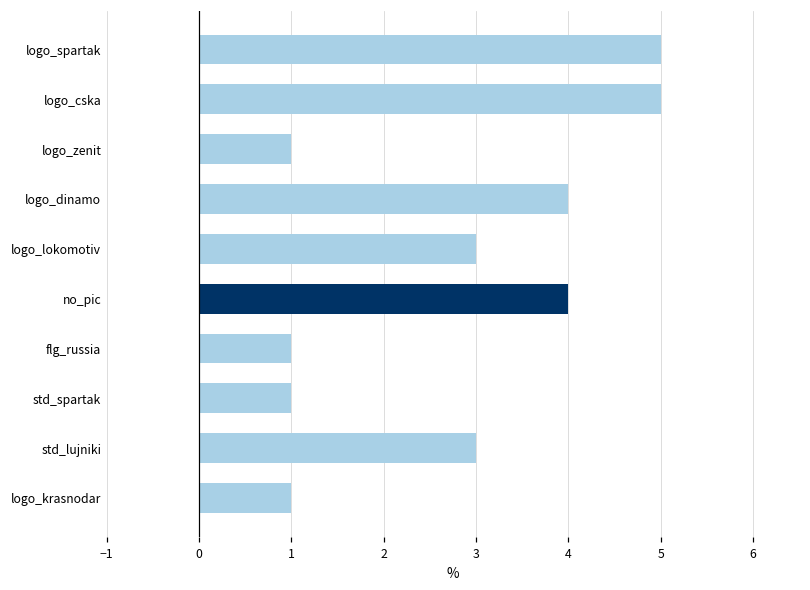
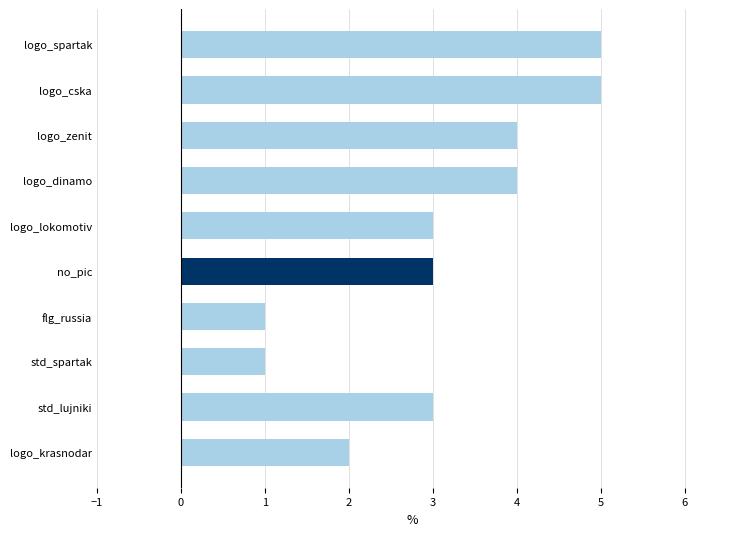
  {
    "logo_spartak": 5,
    "logo_cska": 5,
-   "logo_zenit": 1,
+   "logo_zenit": 4,
    "logo_dinamo": 4,
    "logo_lokomotiv": 3,
-   "no_pic": 4,
+   "no_pic": 3,
    "flg_russia": 1,
    "std_spartak": 1,
    "std_lujniki": 3,
-   "logo_krasnodar": 1
+   "logo_krasnodar": 2
  }
